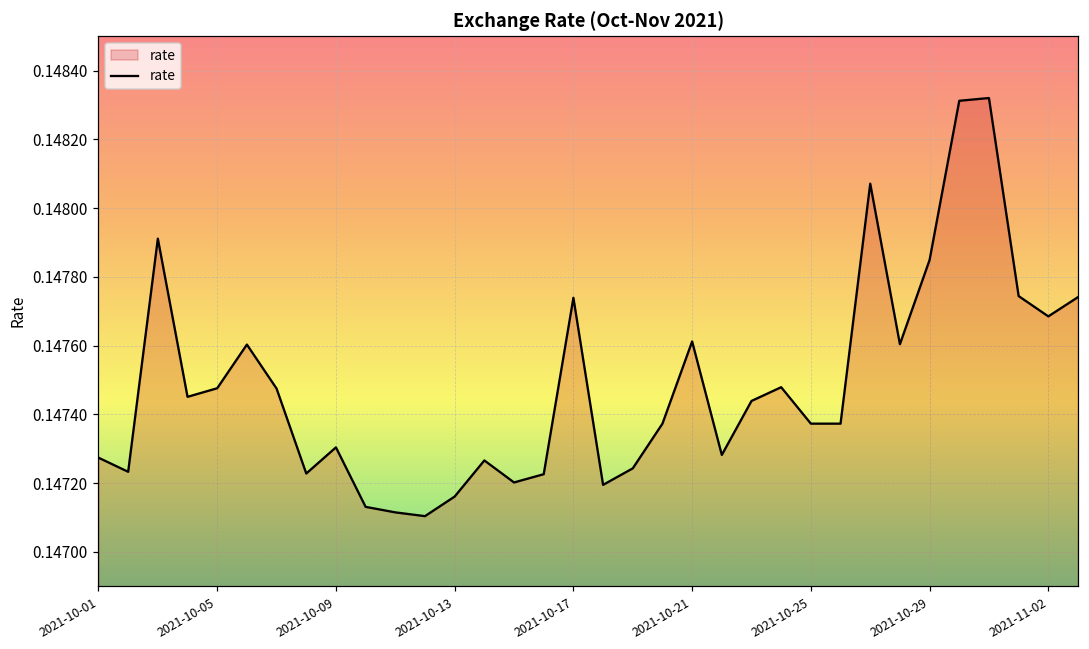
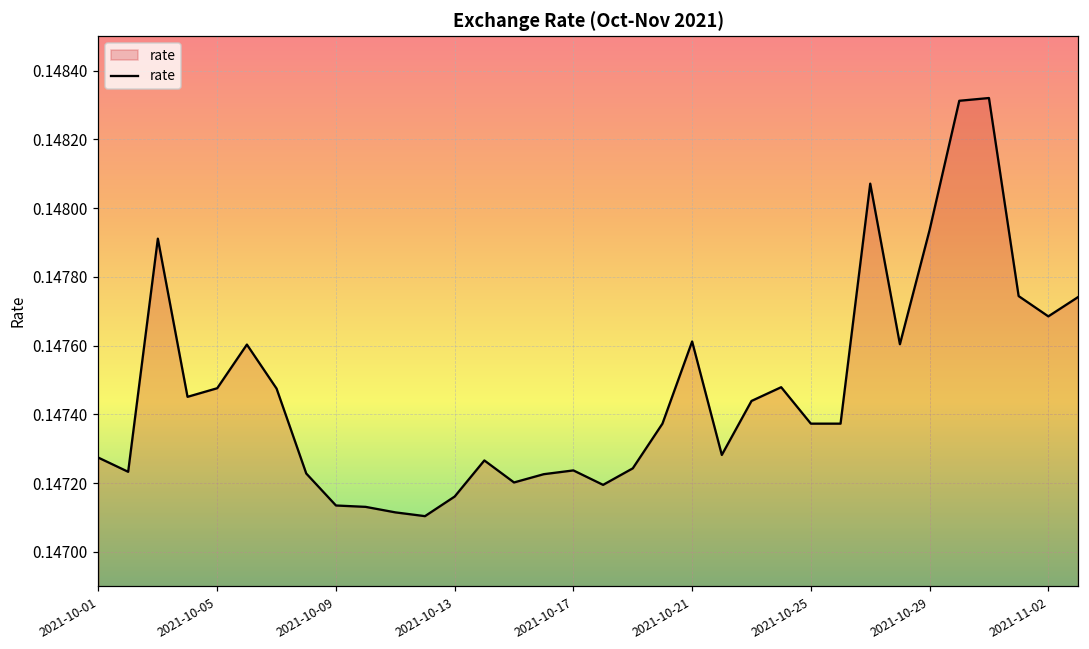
  {
    "2021-10-01": 0.14727,
    "2021-10-05": 0.14748,
-   "2021-10-09": 0.14730,
+   "2021-10-09": 0.14714,
    "2021-10-13": 0.14716,
-   "2021-10-17": 0.14774,
+   "2021-10-17": 0.14724,
    "2021-10-21": 0.14761,
    "2021-10-25": 0.14737,
-   "2021-10-29": 0.14785,
+   "2021-10-29": 0.14794,
    "2021-11-02": 0.14769
  }
